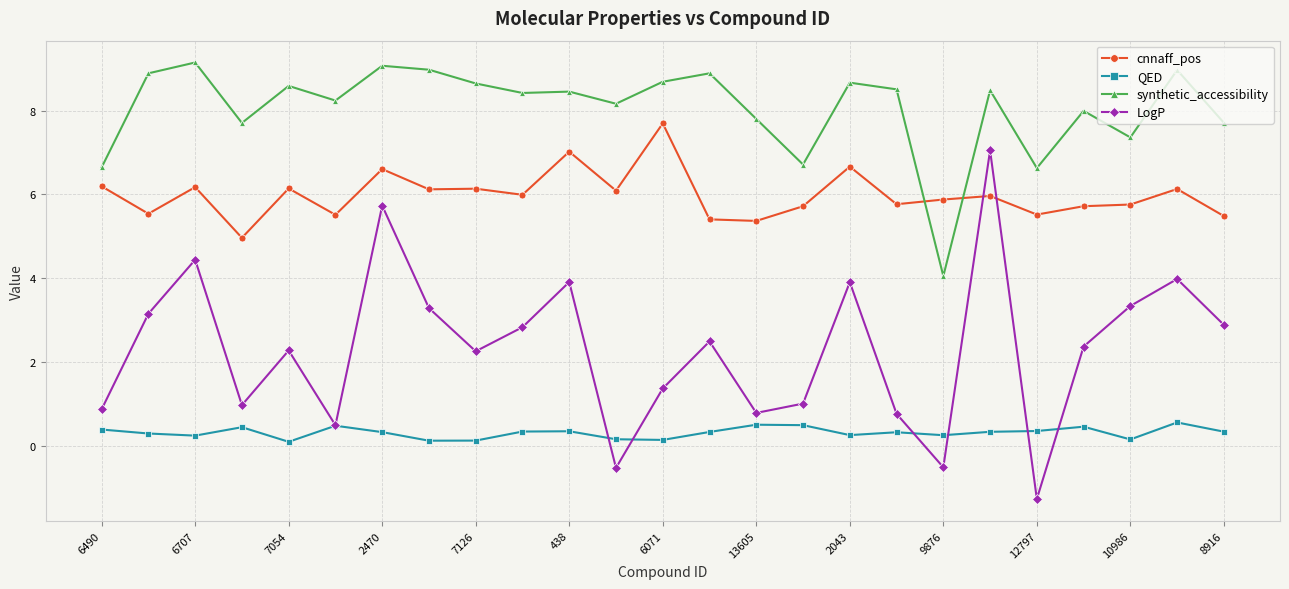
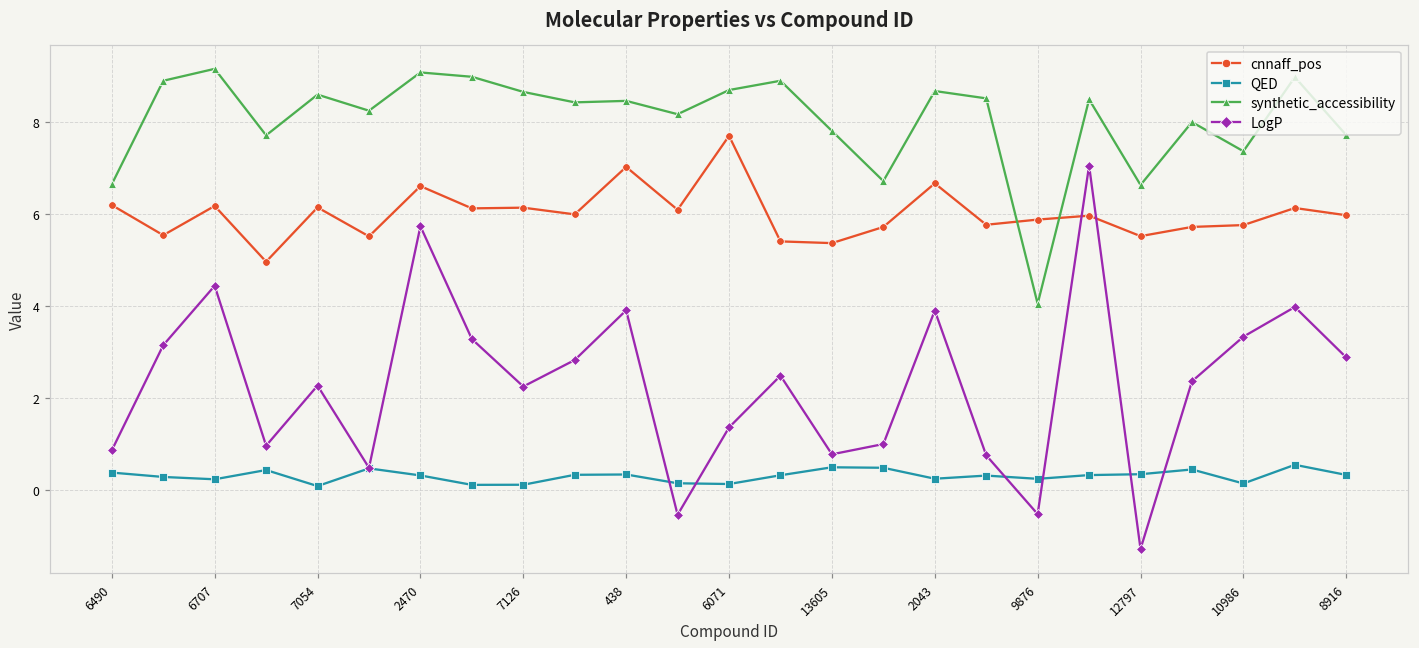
  {
    "cnnaff_pos": {
      "6490": 6.2,
      "6707": 6.2,
      "7054": 6.1,
      "2470": 6.6,
      "7126": 6.1,
      "438": 7.0,
      "6071": 7.7,
      "13605": 5.4,
      "2043": 6.7,
      "9876": 5.9,
      "12797": 5.5,
      "10986": 5.8,
-     "8916": 5.5
+     "8916": 6.0
    },
    "QED": {
      "6490": 0.4,
      "6707": 0.2,
      "7054": 0.1,
      "2470": 0.3,
      "7126": 0.1,
      "438": 0.3,
      "6071": 0.1,
      "13605": 0.5,
      "2043": 0.2,
      "9876": 0.2,
      "12797": 0.3,
      "10986": 0.1,
      "8916": 0.3
    },
    "synthetic_accessibility": {
      "6490": 6.6,
      "6707": 9.1,
      "7054": 8.6,
      "2470": 9.1,
      "7126": 8.6,
      "438": 8.5,
      "6071": 8.7,
      "13605": 7.8,
      "2043": 8.7,
      "9876": 4.0,
      "12797": 6.6,
      "10986": 7.4
    },
    "LogP": {
      "6490": 0.9,
      "6707": 4.4,
      "7054": 2.3,
      "2470": 5.7,
      "7126": 2.3,
      "438": 3.9,
      "6071": 1.4,
      "13605": 0.8,
      "2043": 3.9,
      "9876": -0.5,
      "12797": -1.3,
      "10986": 3.3,
      "8916": 2.9
    }
  }
